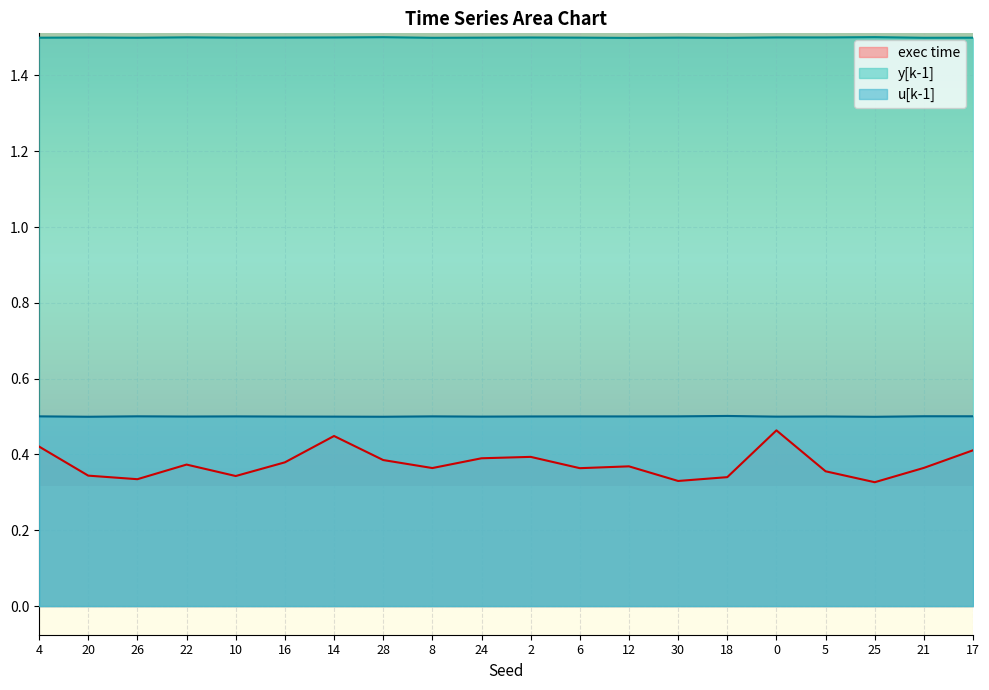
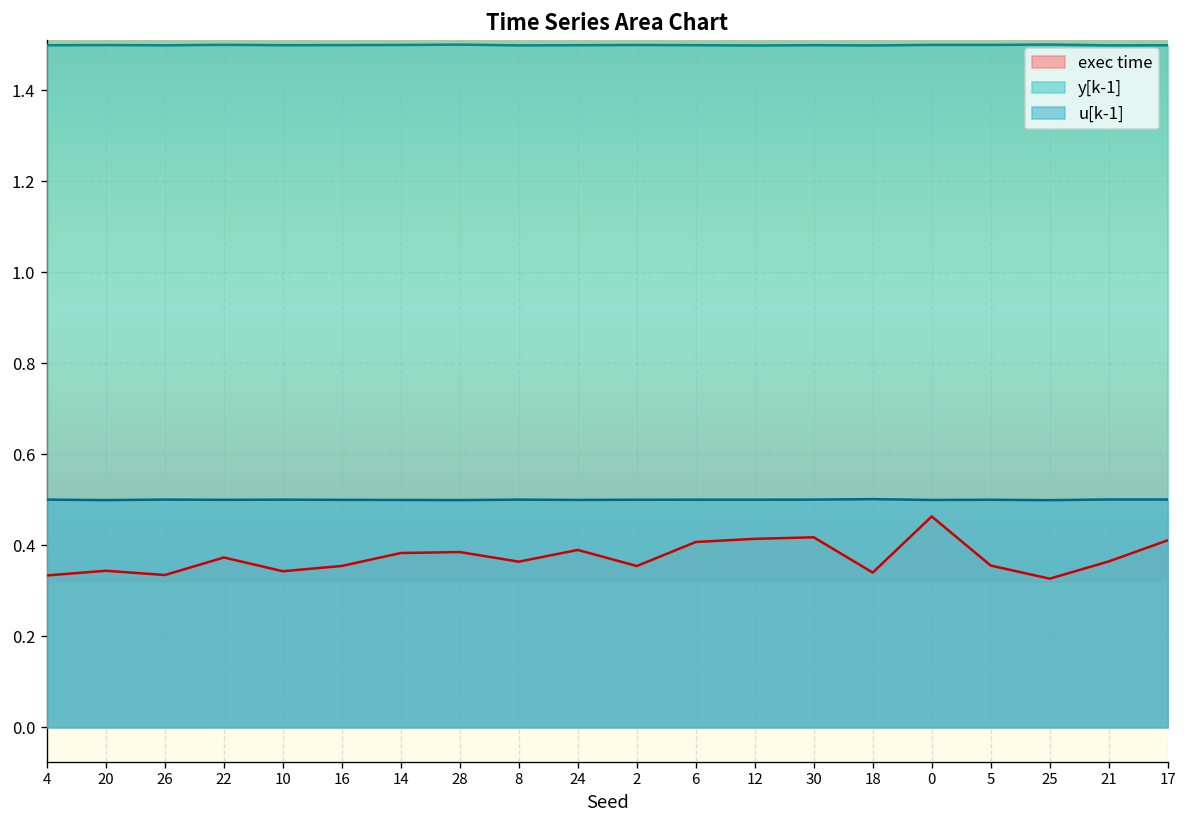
  {
    "exec time": {
-     "4": 0.42,
+     "4": 0.33,
      "20": 0.34,
      "26": 0.33,
      "22": 0.37,
      "10": 0.34,
-     "16": 0.38,
-     "14": 0.45,
+     "16": 0.35,
+     "14": 0.38,
      "28": 0.39,
      "8": 0.36,
      "24": 0.39,
-     "2": 0.39,
-     "6": 0.36,
-     "12": 0.37,
-     "30": 0.33,
+     "2": 0.35,
+     "6": 0.41,
+     "12": 0.41,
+     "30": 0.42,
      "18": 0.34,
      "0": 0.46,
      "5": 0.36,
      "25": 0.33,
      "21": 0.36,
      "17": 0.41
    }
  }
